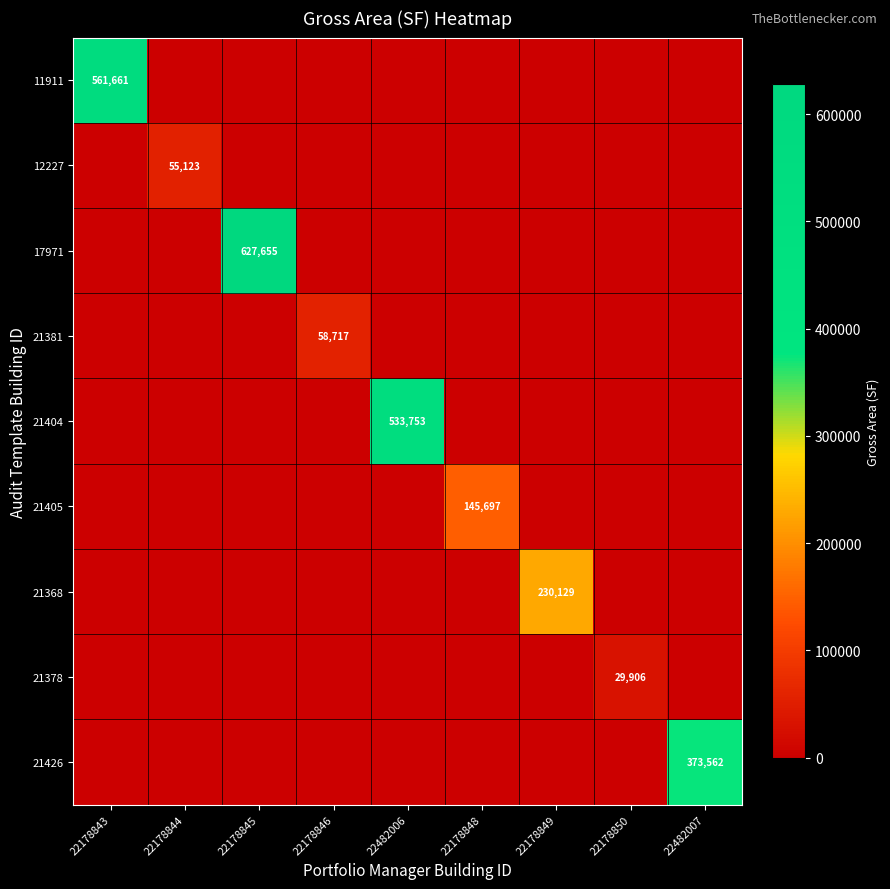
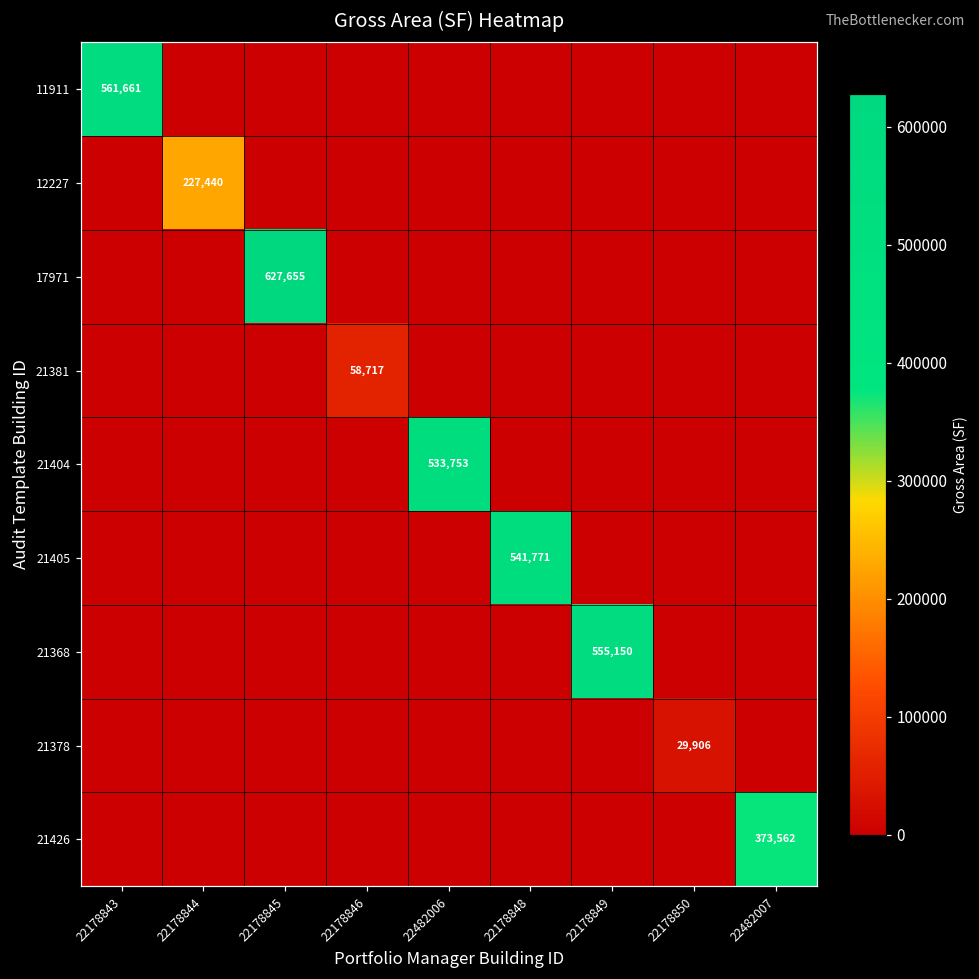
  {
    "11911": {
      "22178843": "561,661"
    },
    "12227": {
-     "22178844": "55,123"
+     "22178844": "227,440"
    },
    "17971": {
      "22178845": "627,655"
    },
    "21381": {
      "22178846": "58,717"
    },
    "21404": {
      "22482006": "533,753"
    },
    "21405": {
-     "22178848": "145,697"
+     "22178848": "541,771"
    },
    "21368": {
-     "22178849": "230,129"
+     "22178849": "555,150"
    },
    "21378": {
      "22178850": "29,906"
    },
    "21426": {
      "22482007": "373,562"
    }
  }
